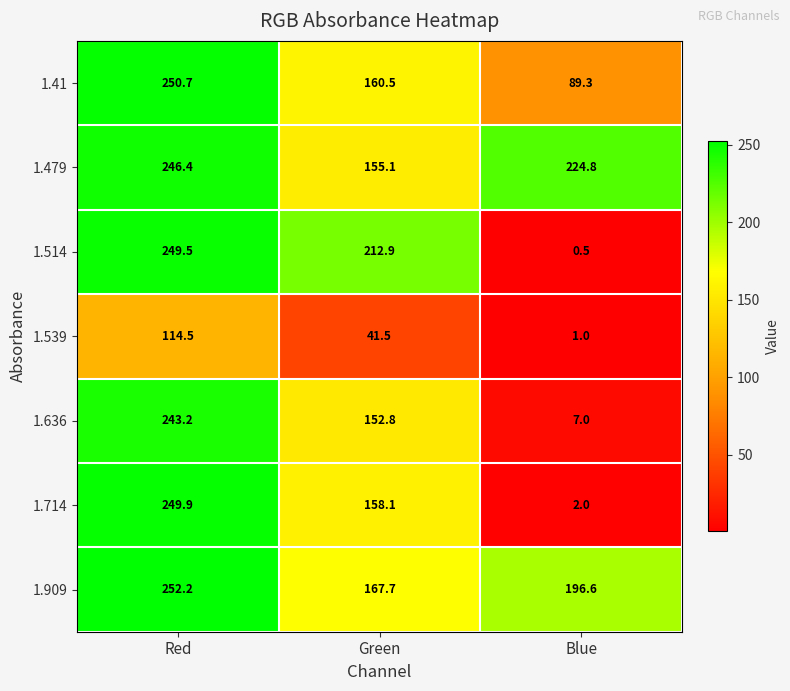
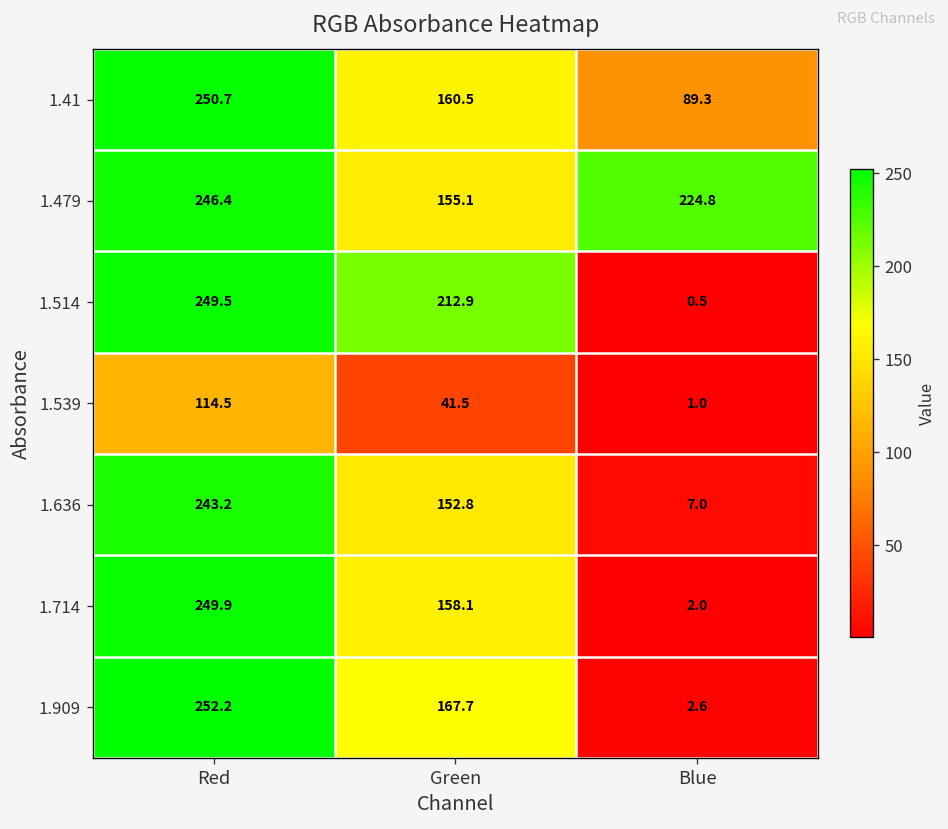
  {
    "1.41": {
      "Red": 250.7,
      "Green": 160.5,
      "Blue": 89.3
    },
    "1.479": {
      "Red": 246.4,
      "Green": 155.1,
      "Blue": 224.8
    },
    "1.514": {
      "Red": 249.5,
      "Green": 212.9,
      "Blue": 0.5
    },
    "1.539": {
      "Red": 114.5,
      "Green": 41.5,
      "Blue": 1.0
    },
    "1.636": {
      "Red": 243.2,
      "Green": 152.8,
      "Blue": 7.0
    },
    "1.714": {
      "Red": 249.9,
      "Green": 158.1,
      "Blue": 2.0
    },
    "1.909": {
      "Red": 252.2,
      "Green": 167.7,
-     "Blue": 196.6
+     "Blue": 2.6
    }
  }
